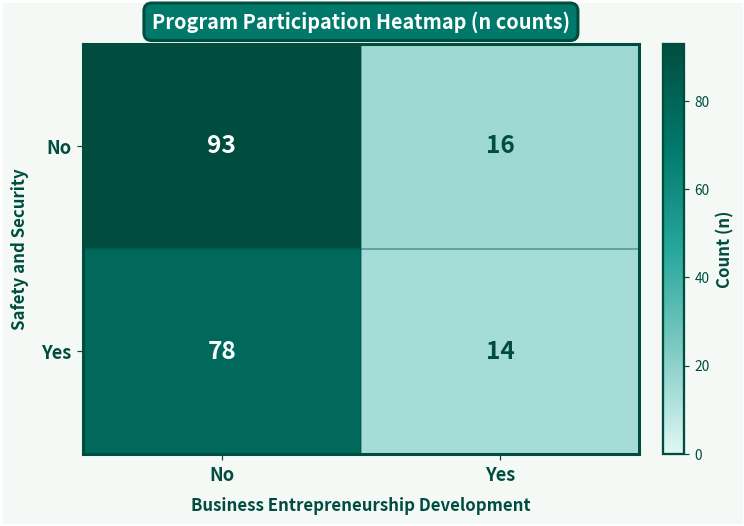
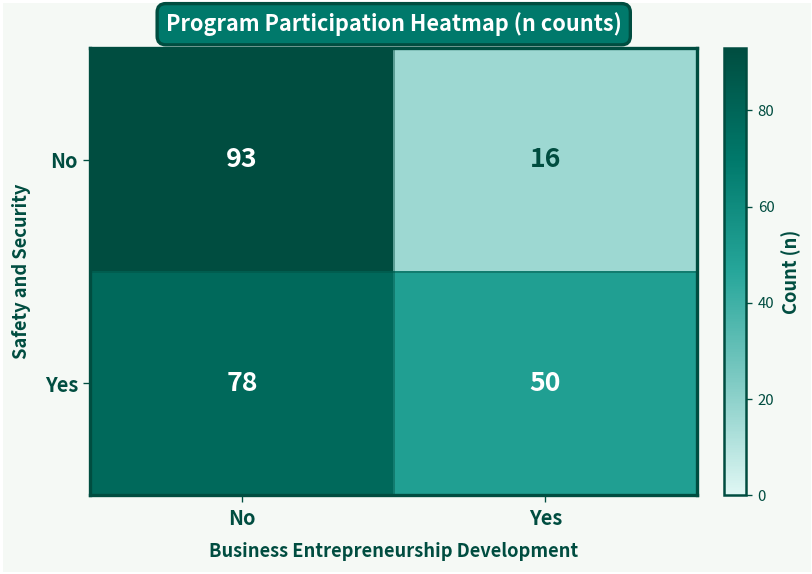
  {
    "No": {
      "No": 93,
      "Yes": 16
    },
    "Yes": {
      "No": 78,
-     "Yes": 14
+     "Yes": 50
    }
  }
